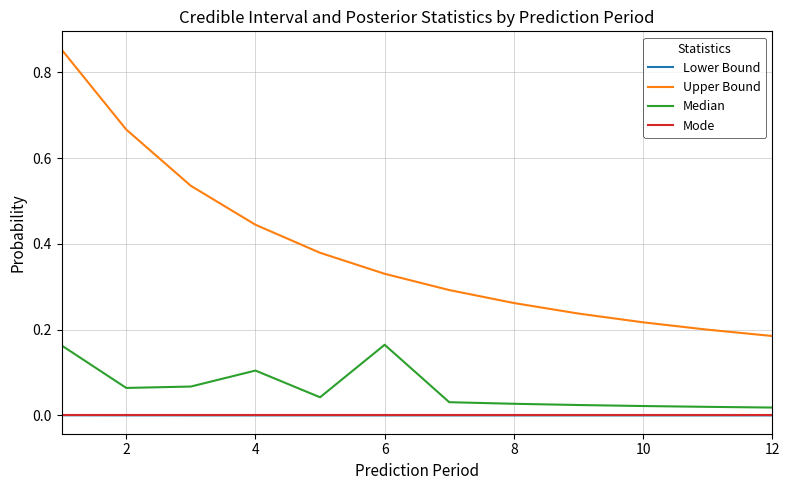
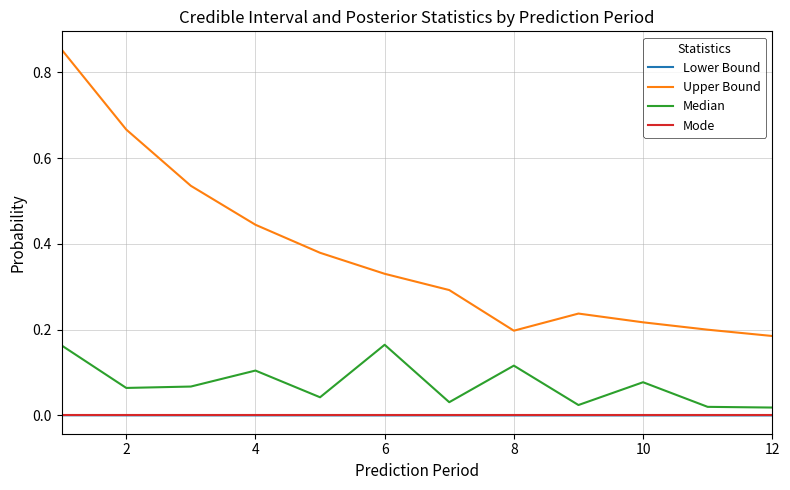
  {
    "Mode": {
      "2": 0.00,
      "4": 0.00,
      "6": 0.00,
      "8": 0.00,
      "10": 0.00,
      "12": 0.00
    },
    "Upper Bound": {
      "2": 0.67,
      "4": 0.44,
      "6": 0.33,
-     "8": 0.26,
+     "8": 0.20,
      "10": 0.22,
      "12": 0.19
    },
    "Median": {
      "2": 0.06,
      "4": 0.10,
      "6": 0.16,
-     "8": 0.03,
-     "10": 0.02,
+     "8": 0.12,
+     "10": 0.08,
      "12": 0.02
    }
  }
